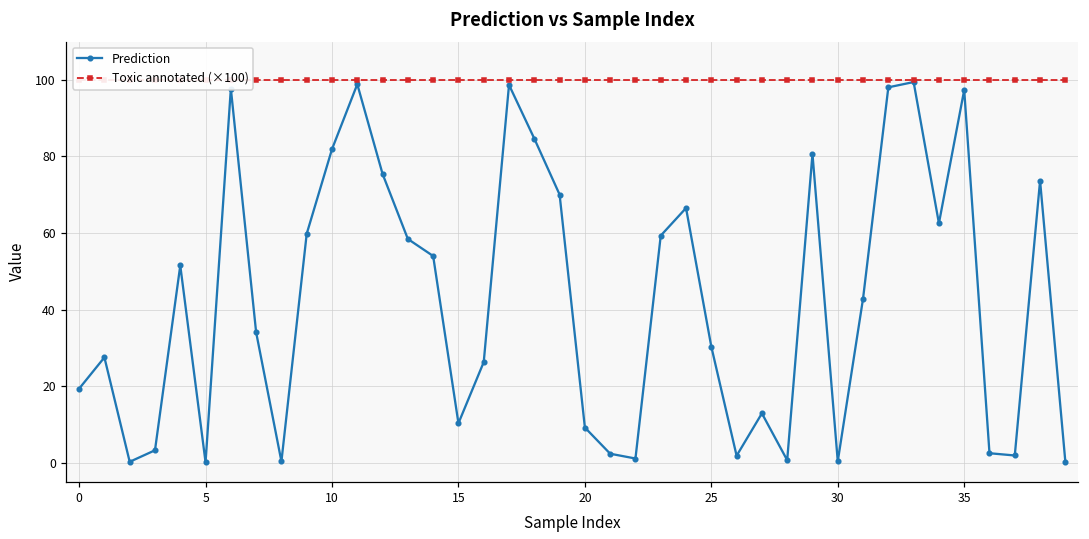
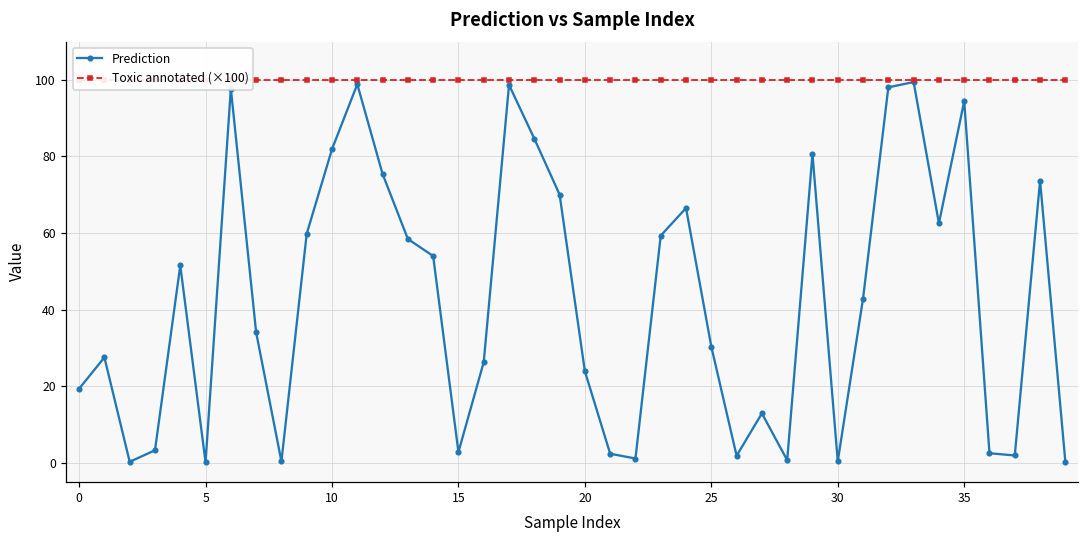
  {
    "Prediction": {
      "0": 19,
      "5": 0,
      "10": 82,
-     "15": 10,
-     "20": 9,
+     "15": 3,
+     "20": 24,
      "25": 30,
      "30": 0,
-     "35": 97
+     "35": 94
    },
    "Toxic annotated (×100)": {
      "10": 100,
      "15": 100,
      "20": 100,
      "25": 100,
      "30": 100,
      "35": 100
    }
  }
